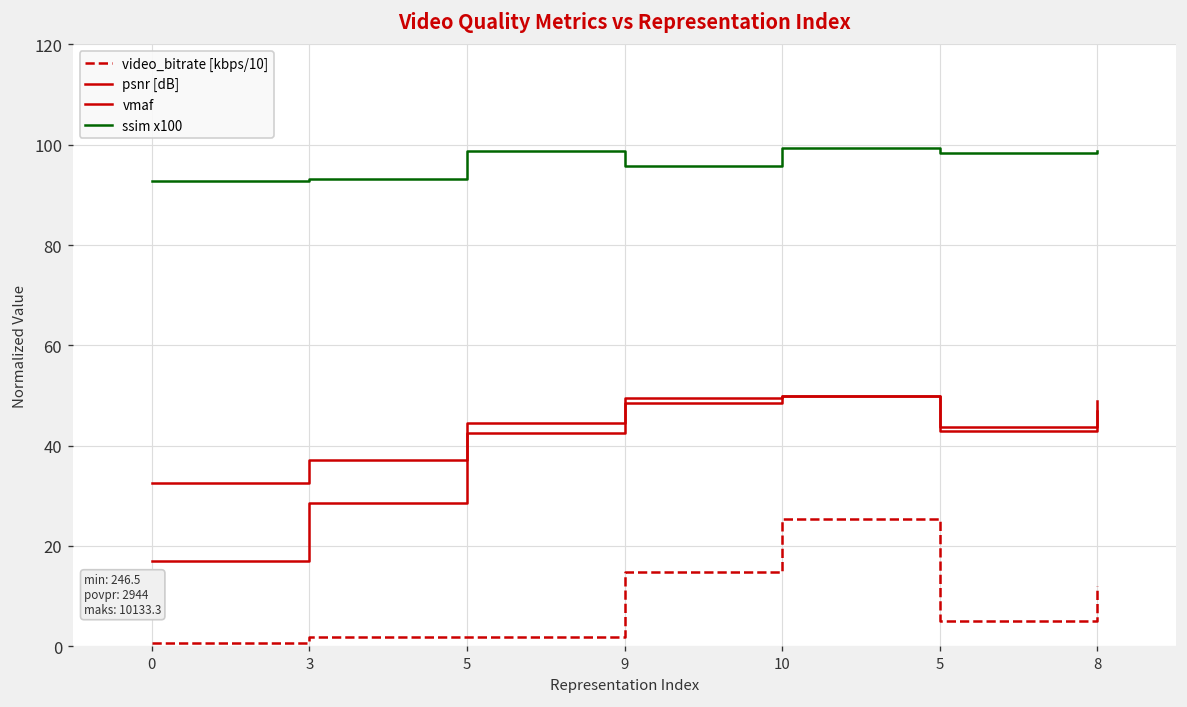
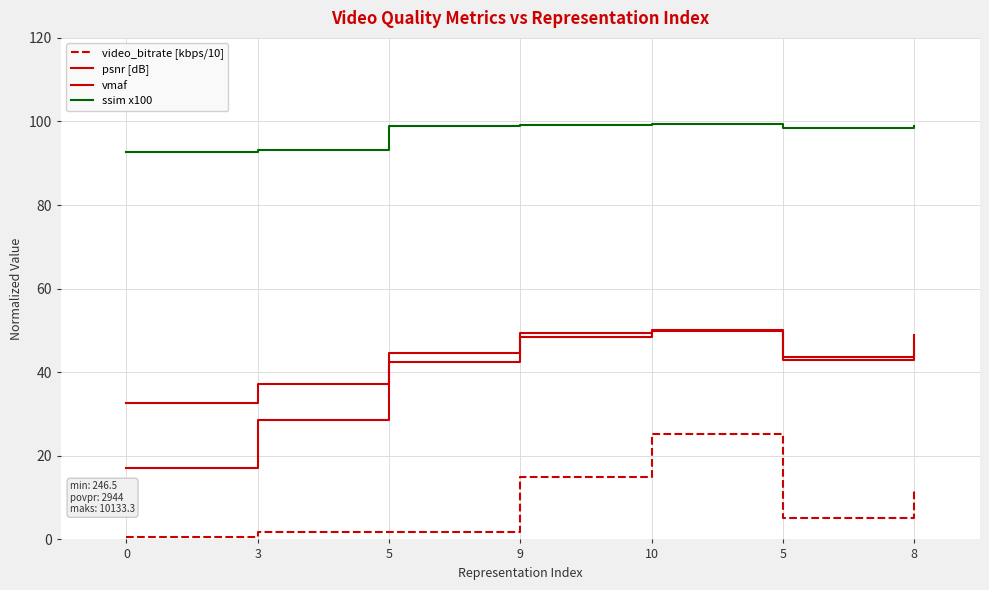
  {
    "ssim x100": {
      "0": 93,
      "3": 93,
-     "9": 96,
+     "9": 99,
      "10": 99,
      "8": 99
    }
  }
